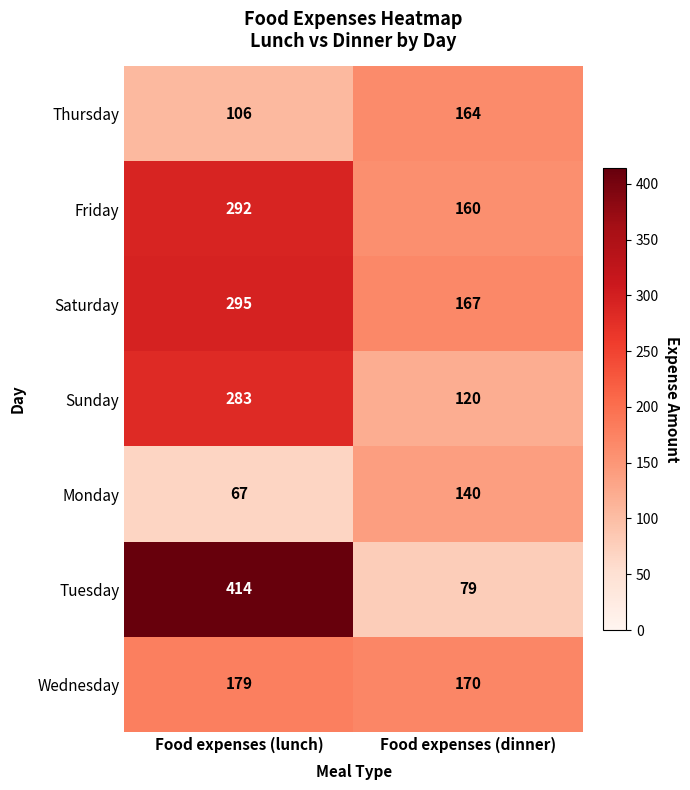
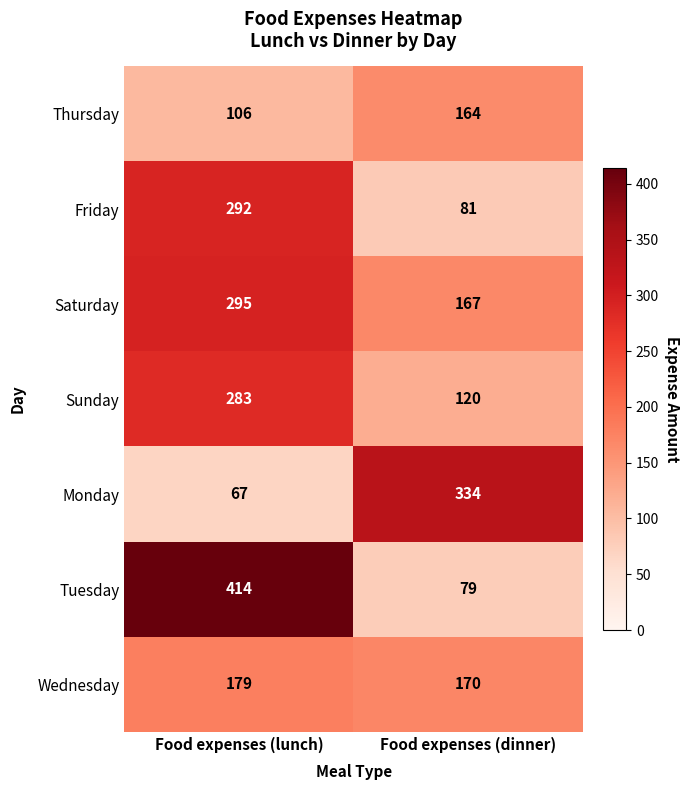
  {
    "Friday": {
-     "Food expenses (dinner)": 160
+     "Food expenses (dinner)": 81
    },
    "Monday": {
-     "Food expenses (dinner)": 140
+     "Food expenses (dinner)": 334
    }
  }
